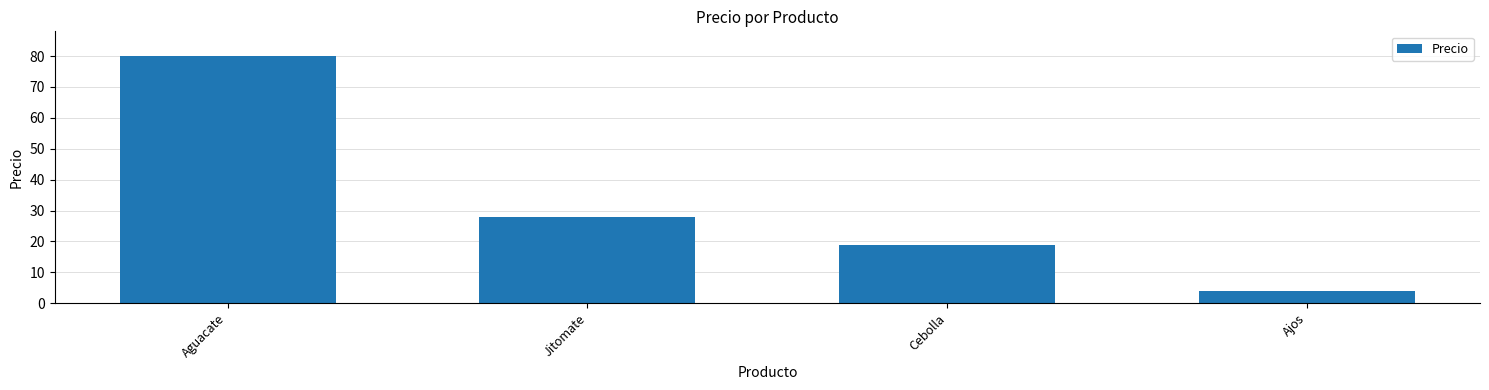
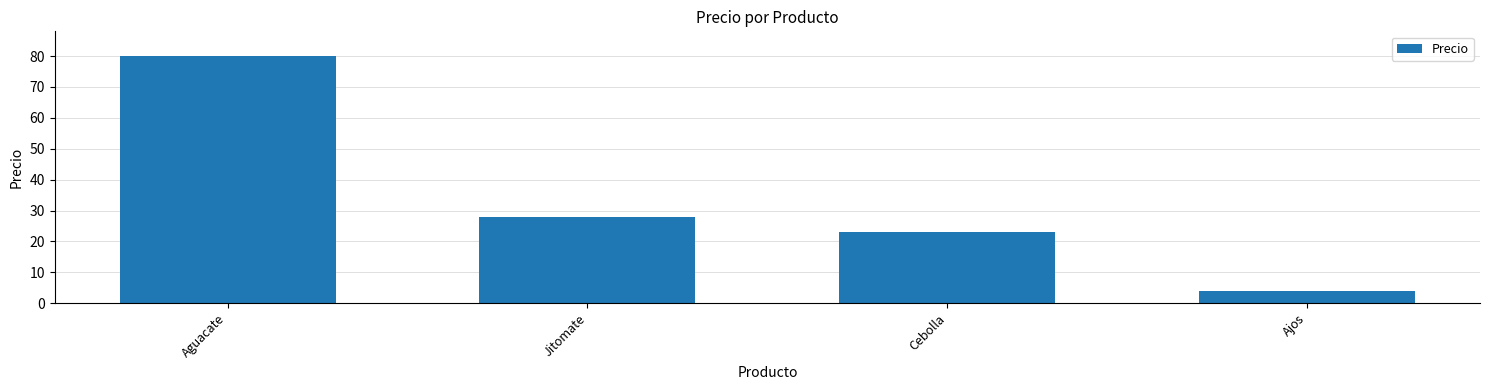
  {
    "Aguacate": 80,
    "Jitomate": 28,
-   "Cebolla": 19,
+   "Cebolla": 23,
    "Ajos": 4
  }
